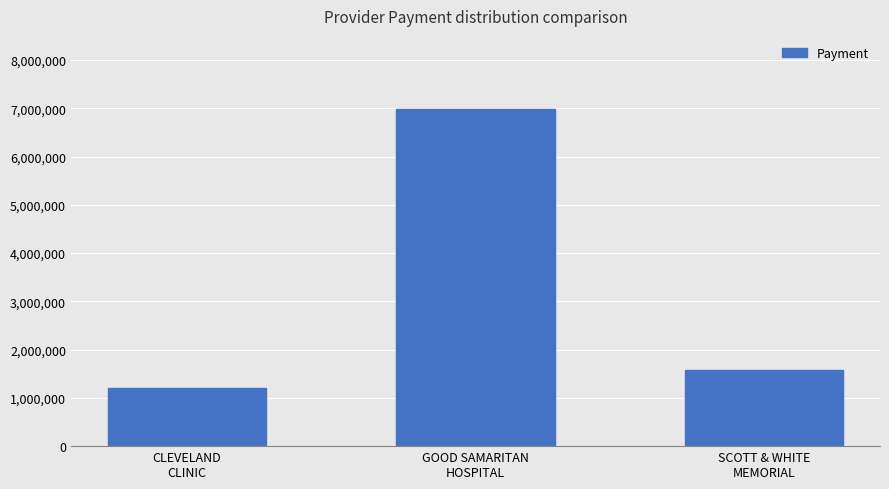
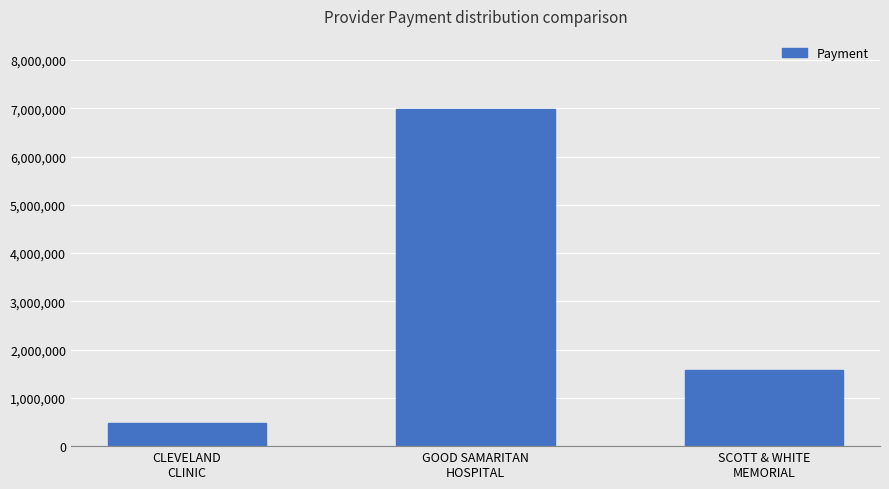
  {
-   "CLEVELAND CLINIC": "1,200,000",
+   "CLEVELAND CLINIC": "500,000",
    "GOOD SAMARITAN HOSPITAL": "7,000,000",
    "SCOTT & WHITE MEMORIAL": "1,600,000"
  }
